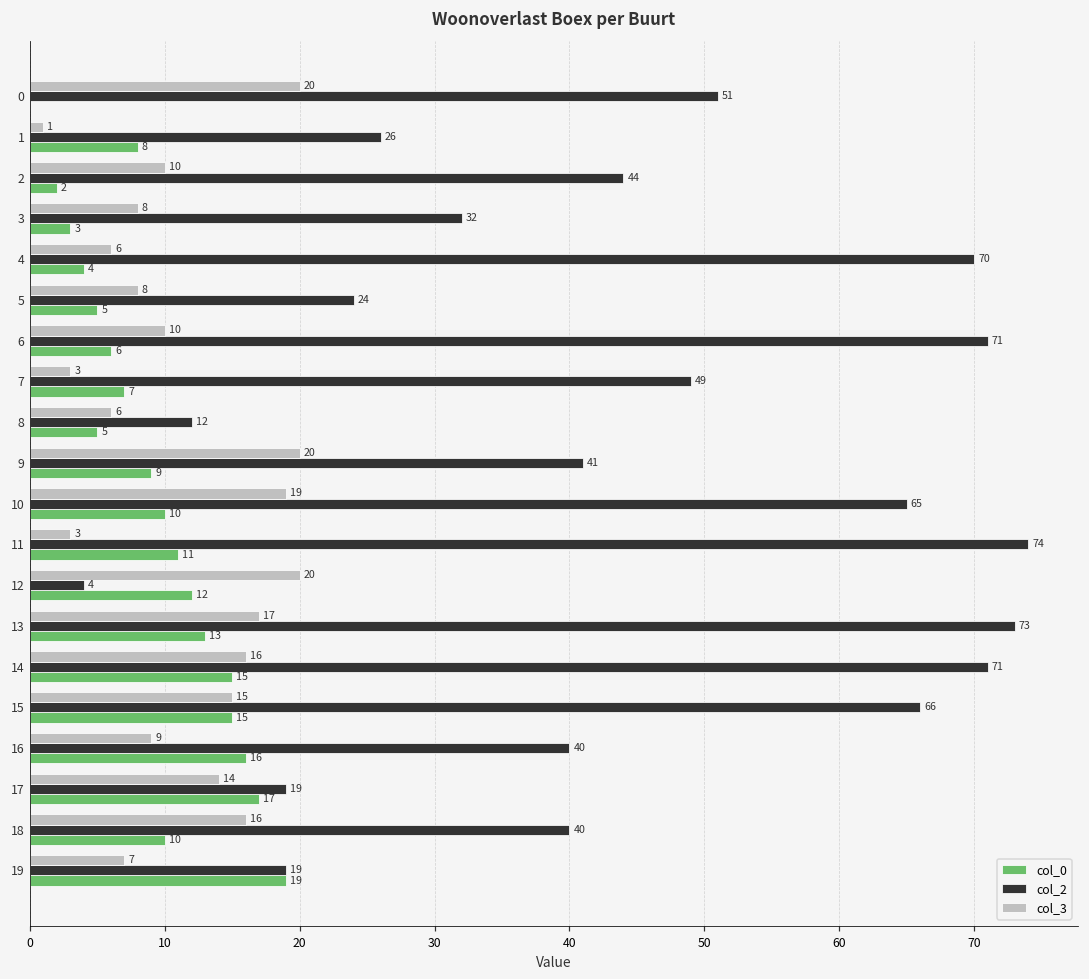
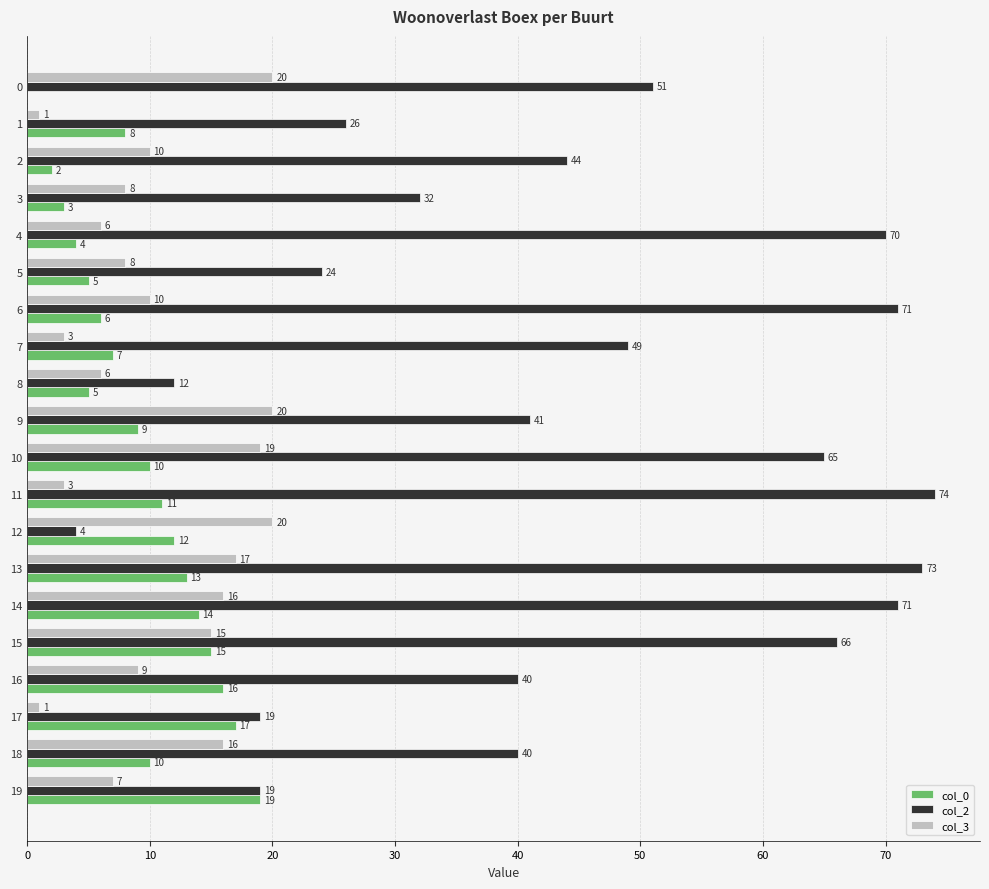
  {
    "col_0": {
      "1": 8,
      "2": 2,
      "3": 3,
      "4": 4,
      "5": 5,
      "6": 6,
      "7": 7,
      "8": 5,
      "9": 9,
      "10": 10,
      "11": 11,
      "12": 12,
      "13": 13,
-     "14": 15,
+     "14": 14,
      "15": 15,
      "16": 16,
      "17": 17,
      "18": 10,
      "19": 19
    },
    "col_2": {
      "0": 51,
      "1": 26,
      "2": 44,
      "3": 32,
      "4": 70,
      "5": 24,
      "6": 71,
      "7": 49,
      "8": 12,
      "9": 41,
      "10": 65,
      "11": 74,
      "12": 4,
      "13": 73,
      "14": 71,
      "15": 66,
      "16": 40,
      "17": 19,
      "18": 40,
      "19": 19
    },
    "col_3": {
      "0": 20,
      "1": 1,
      "2": 10,
      "3": 8,
      "4": 6,
      "5": 8,
      "6": 10,
      "7": 3,
      "8": 6,
      "9": 20,
      "10": 19,
      "11": 3,
      "12": 20,
      "13": 17,
      "14": 16,
      "15": 15,
      "16": 9,
-     "17": 14,
+     "17": 1,
      "18": 16,
      "19": 7
    }
  }
